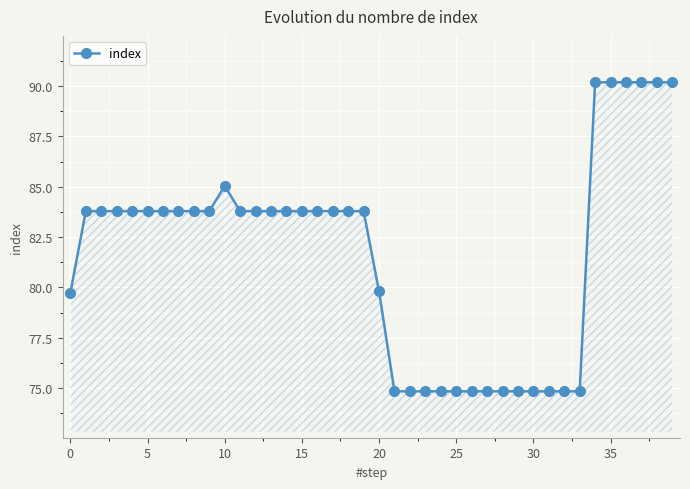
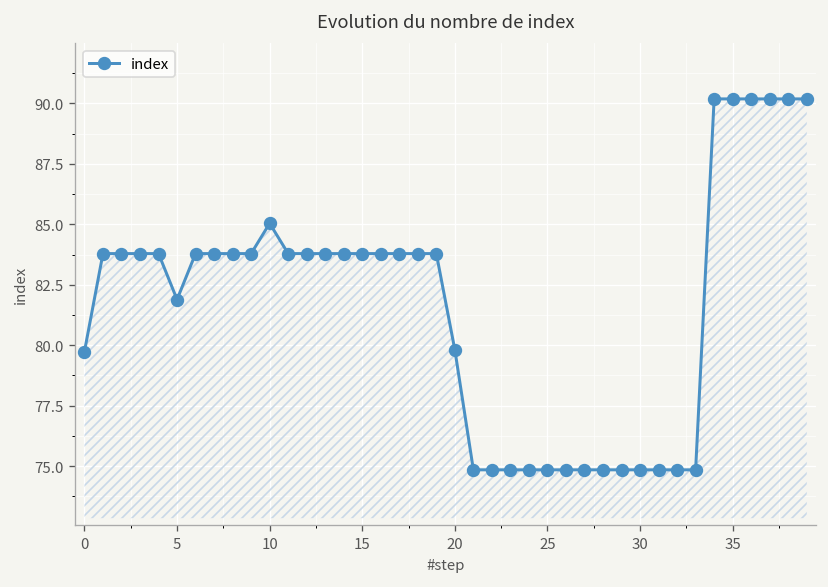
  {
    "0": 79.7,
-   "5": 83.8,
+   "5": 81.9,
    "10": 85.0,
    "15": 83.8,
    "20": 79.8,
    "25": 74.8,
    "30": 74.8,
    "35": 90.2
  }
